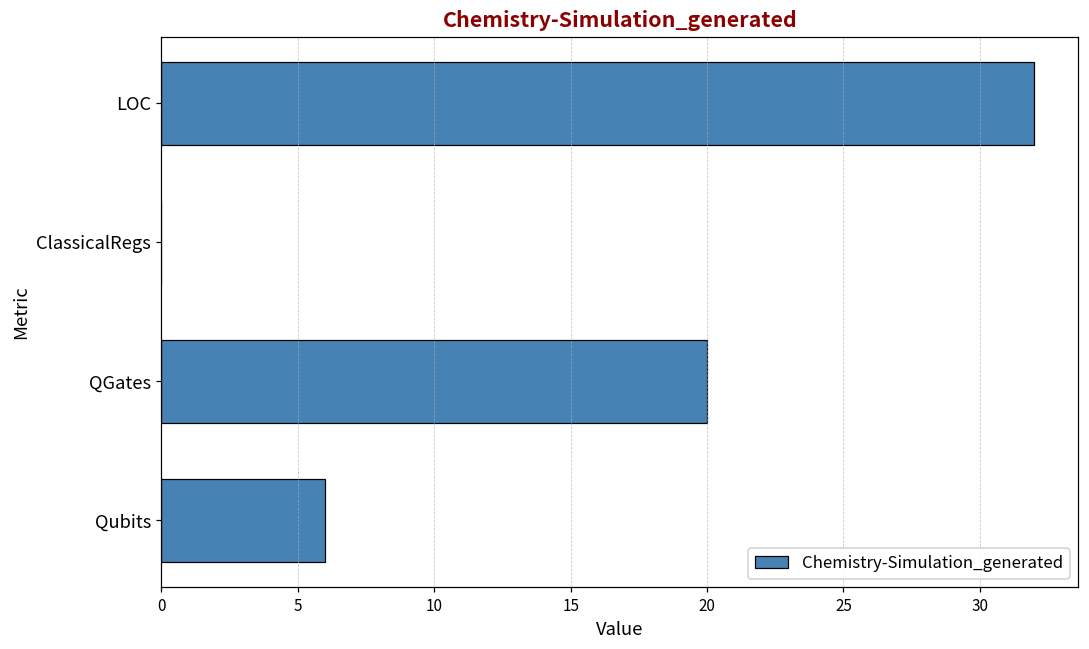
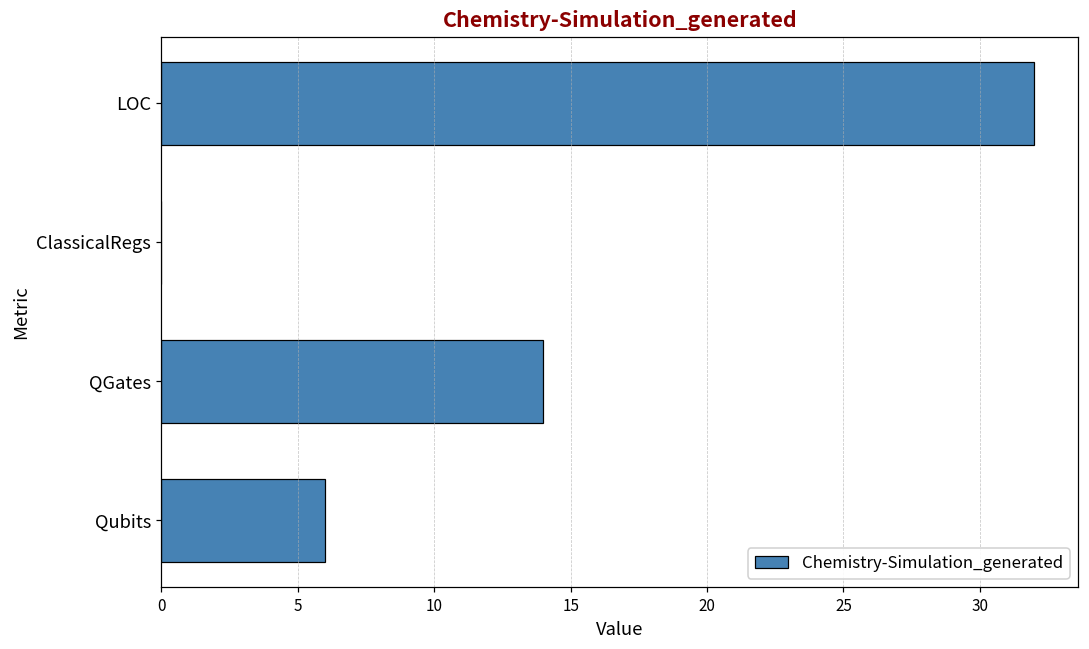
  {
    "LOC": 32,
    "ClassicalRegs": 0,
-   "QGates": 20,
+   "QGates": 14,
    "Qubits": 6
  }
